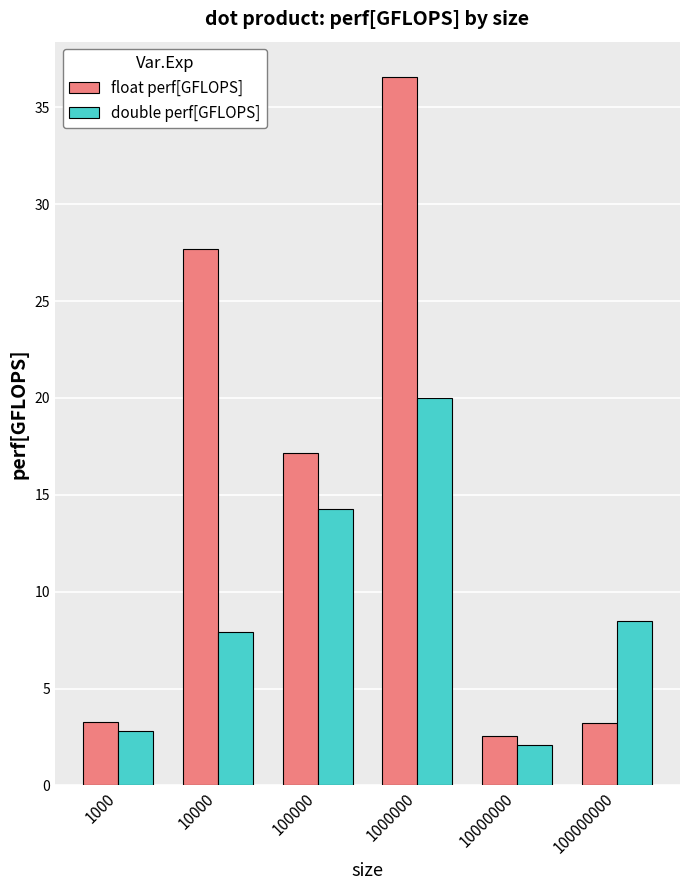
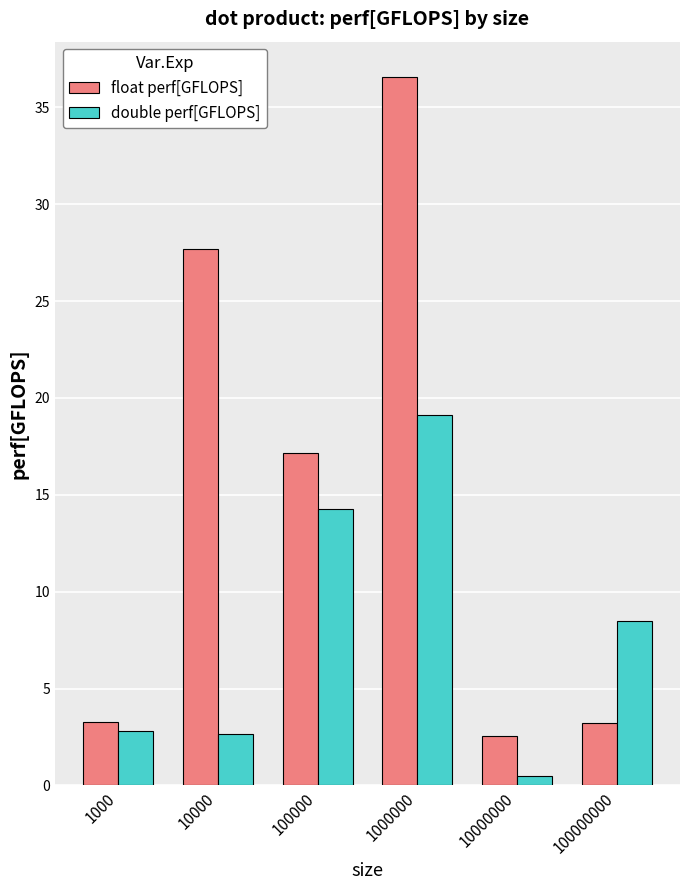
  {
    "float perf[GFLOPS]": {
      "1000": 3.3,
      "10000": 27.7,
      "100000": 17.2,
      "1000000": 36.6,
      "10000000": 2.6,
      "100000000": 3.2
    },
    "double perf[GFLOPS]": {
      "1000": 2.8,
-     "10000": 7.9,
+     "10000": 2.7,
      "100000": 14.2,
-     "1000000": 20.0,
-     "10000000": 2.1,
+     "1000000": 19.1,
+     "10000000": 0.5,
      "100000000": 8.5
    }
  }
